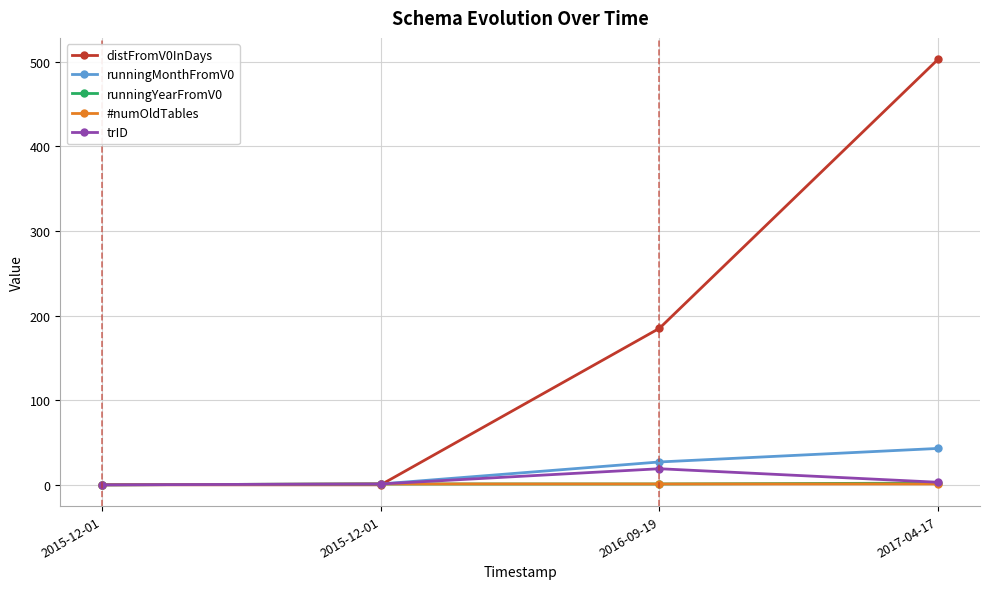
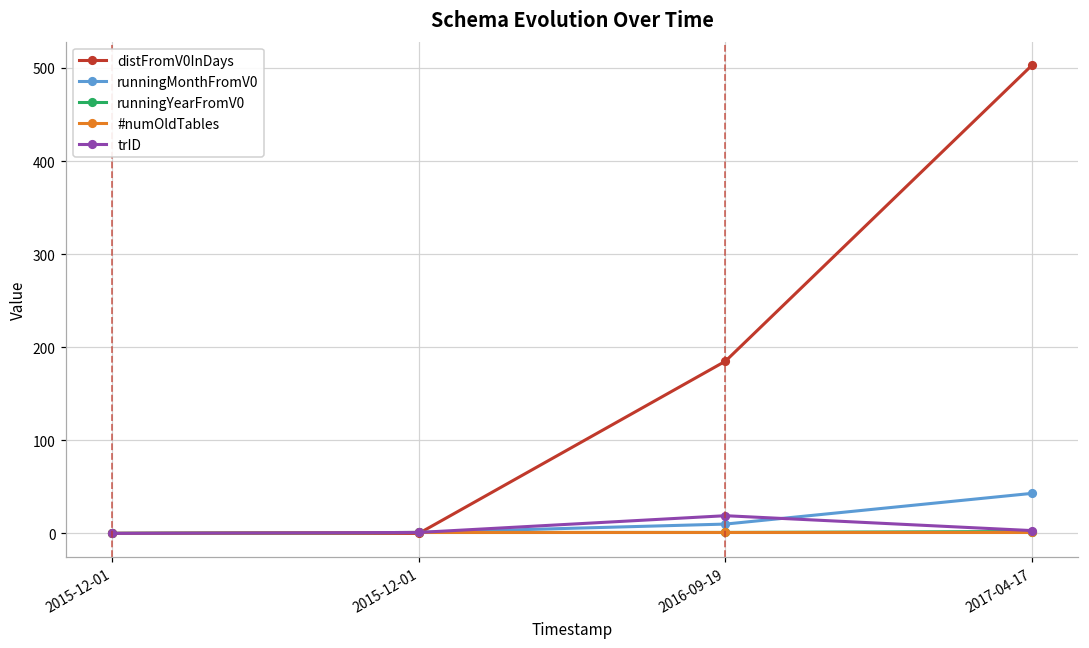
  {
    "distFromV0InDays": {
      "2016-09-19": 190,
      "2017-04-17": 500
    },
    "runningMonthFromV0": {
-     "2016-09-19": 30,
+     "2016-09-19": 10,
      "2017-04-17": 40
    },
    "trID": {
      "2016-09-19": 20
    }
  }
